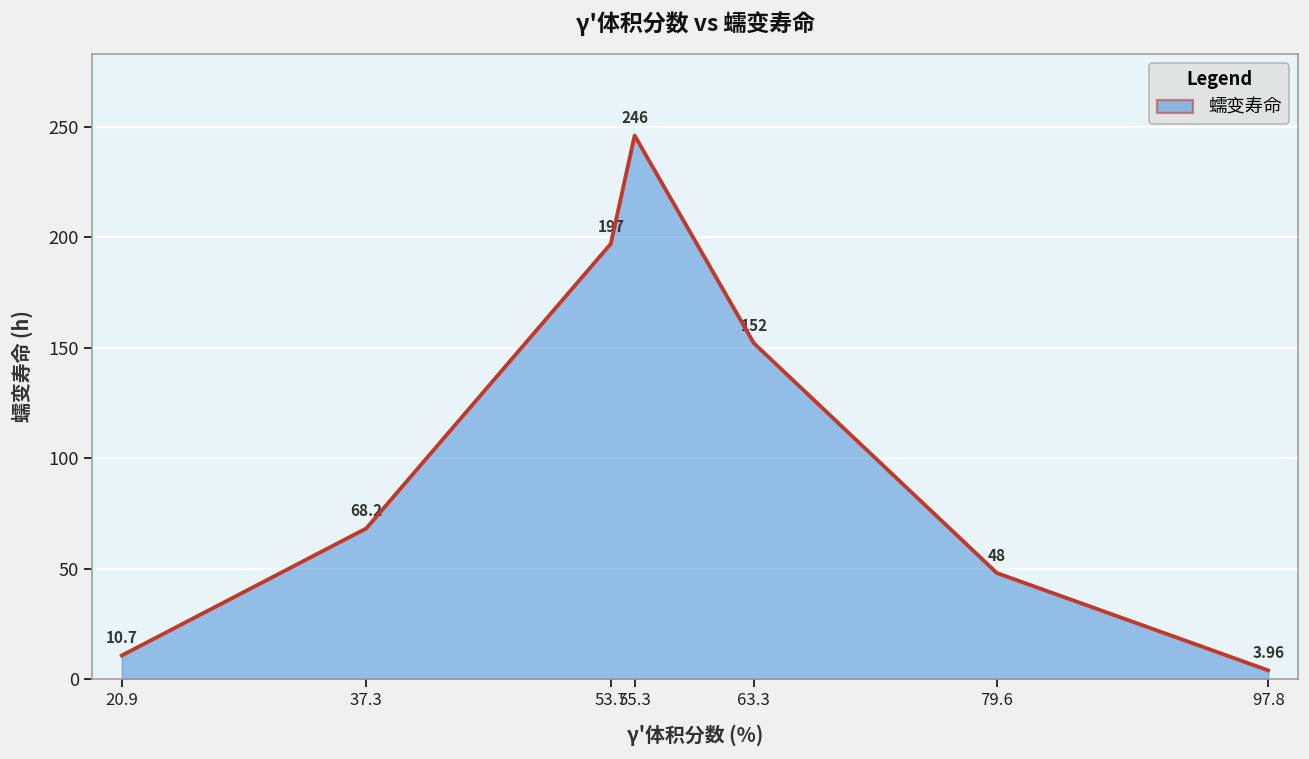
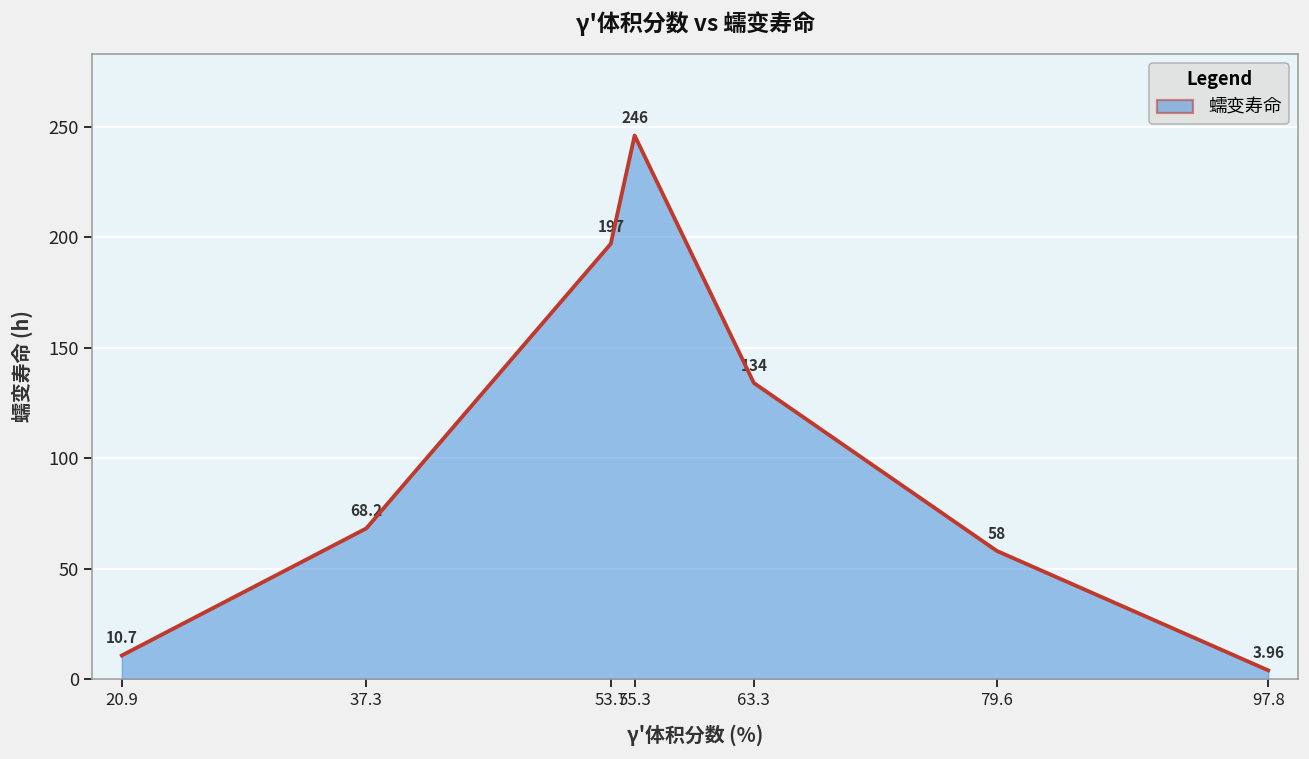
  {
    "20.9": 10.7,
    "37.3": 68.2,
-   "63.3": 152,
-   "79.6": 48,
+   "63.3": 134,
+   "79.6": 58,
    "97.8": 3.96
  }
